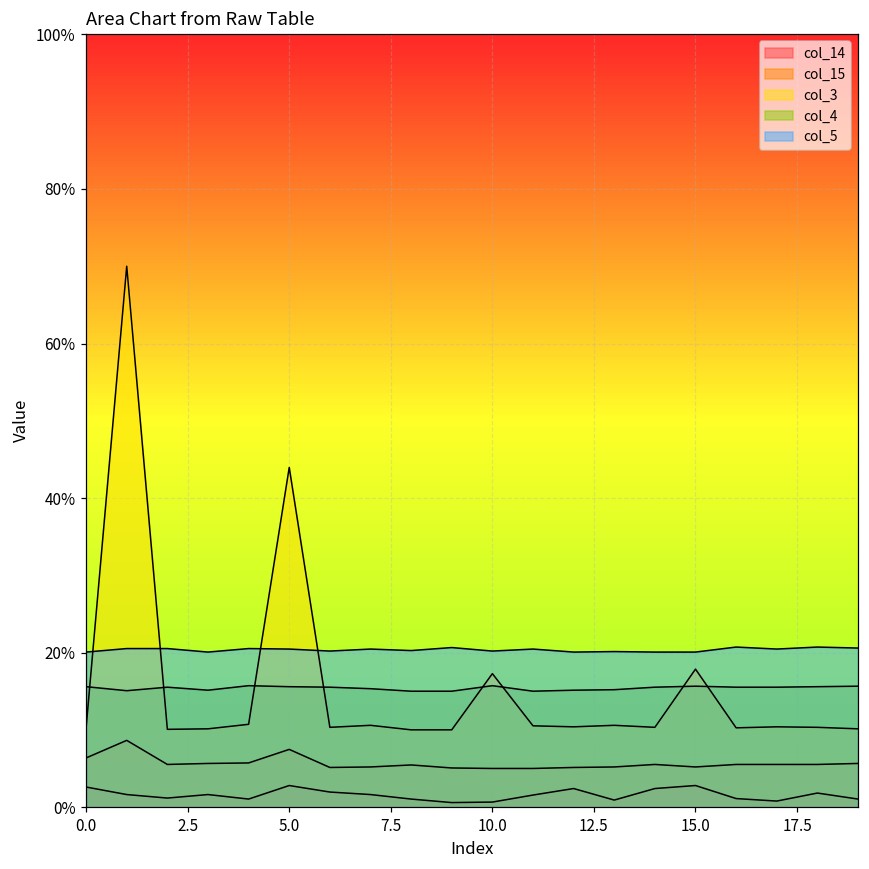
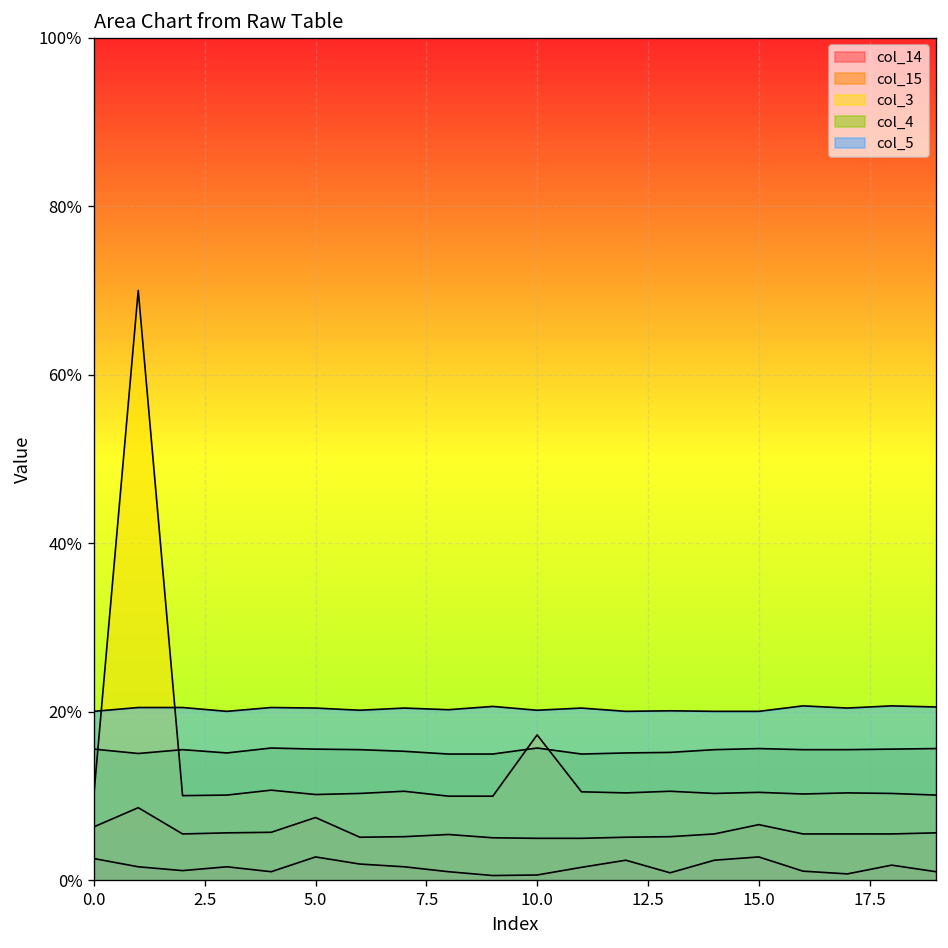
  {
    "col_14": {
      "0.0": "3%",
      "5.0": "3%",
      "10.0": "1%",
      "15.0": "3%"
    },
    "col_15": {
      "0.0": "6%",
      "5.0": "7%",
      "10.0": "5%",
-     "15.0": "5%"
+     "15.0": "7%"
    },
    "col_3": {
      "0.0": "10%",
-     "5.0": "44%",
+     "5.0": "10%",
      "10.0": "17%",
-     "15.0": "18%"
+     "15.0": "10%"
    },
    "col_4": {
      "0.0": "16%",
      "5.0": "16%",
      "10.0": "16%",
      "15.0": "16%"
    },
    "col_5": {
      "0.0": "20%",
      "5.0": "20%",
      "10.0": "20%",
      "15.0": "20%"
    }
  }
